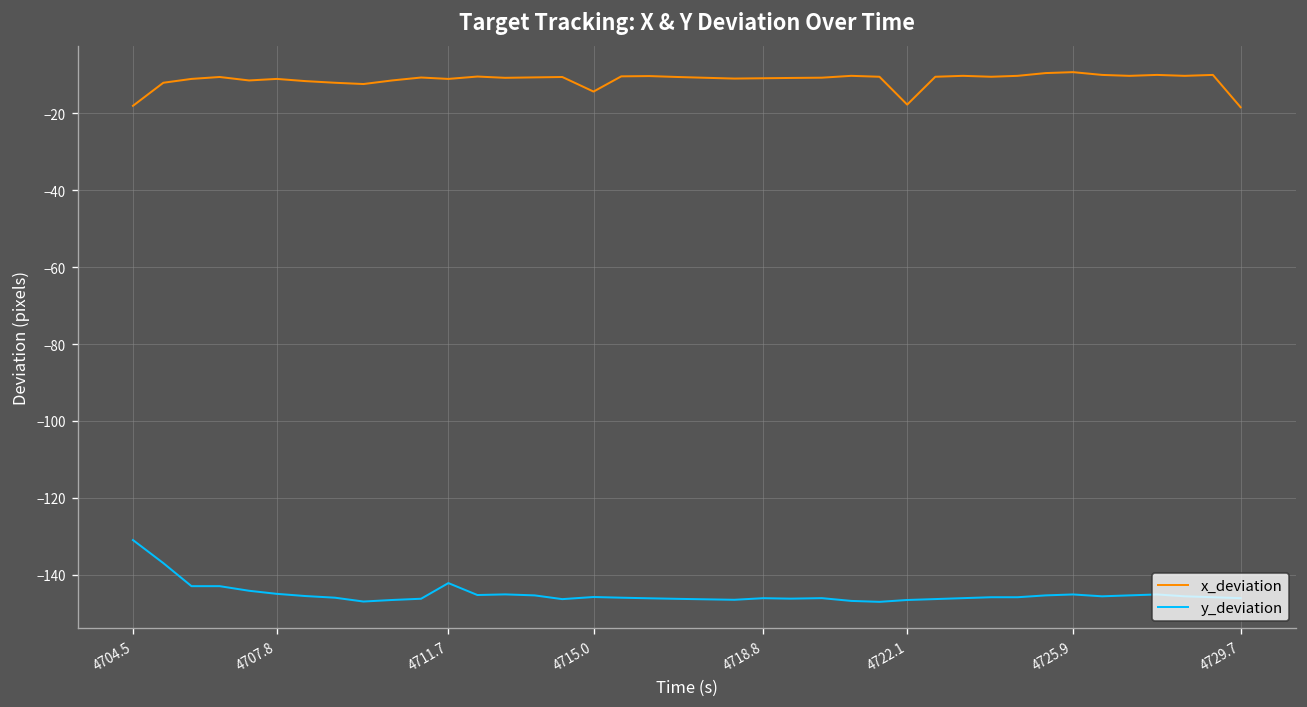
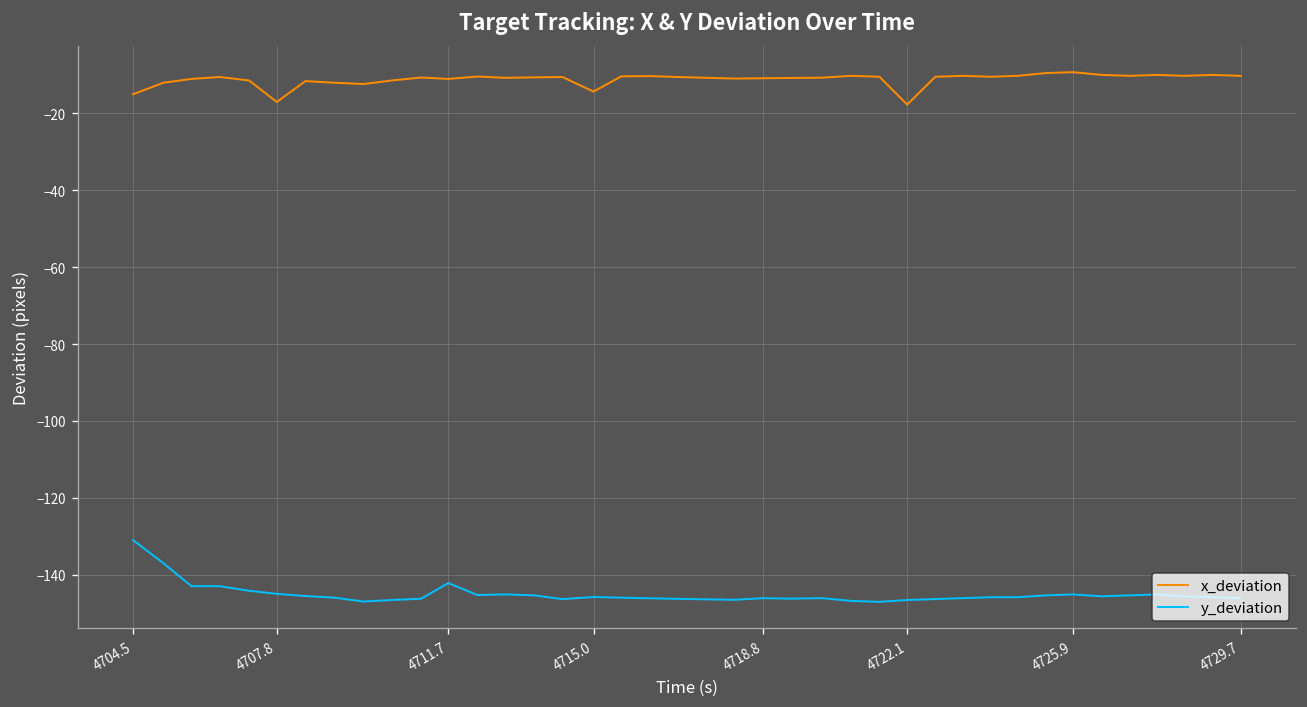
  {
    "x_deviation": {
-     "4704.5": -18,
-     "4707.8": -11,
+     "4704.5": -15,
+     "4707.8": -17,
      "4711.7": -11,
      "4715.0": -14,
      "4718.8": -11,
      "4722.1": -18,
      "4725.9": -9,
-     "4729.7": -18
+     "4729.7": -10
    },
    "y_deviation": {
      "4704.5": -131,
      "4707.8": -145,
      "4711.7": -142,
      "4715.0": -146,
      "4718.8": -146,
      "4722.1": -147,
      "4725.9": -145
    }
  }
